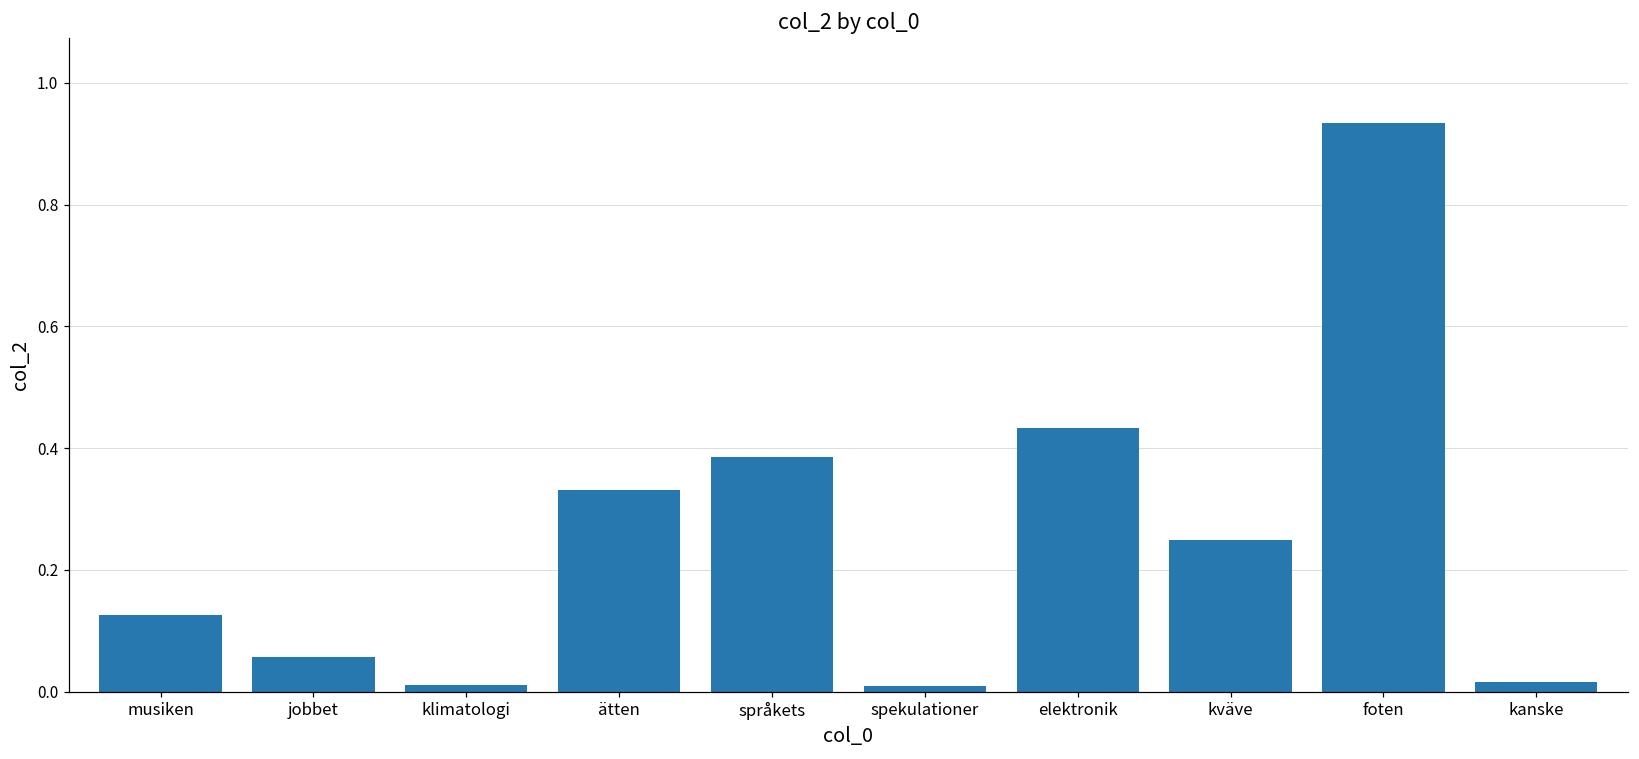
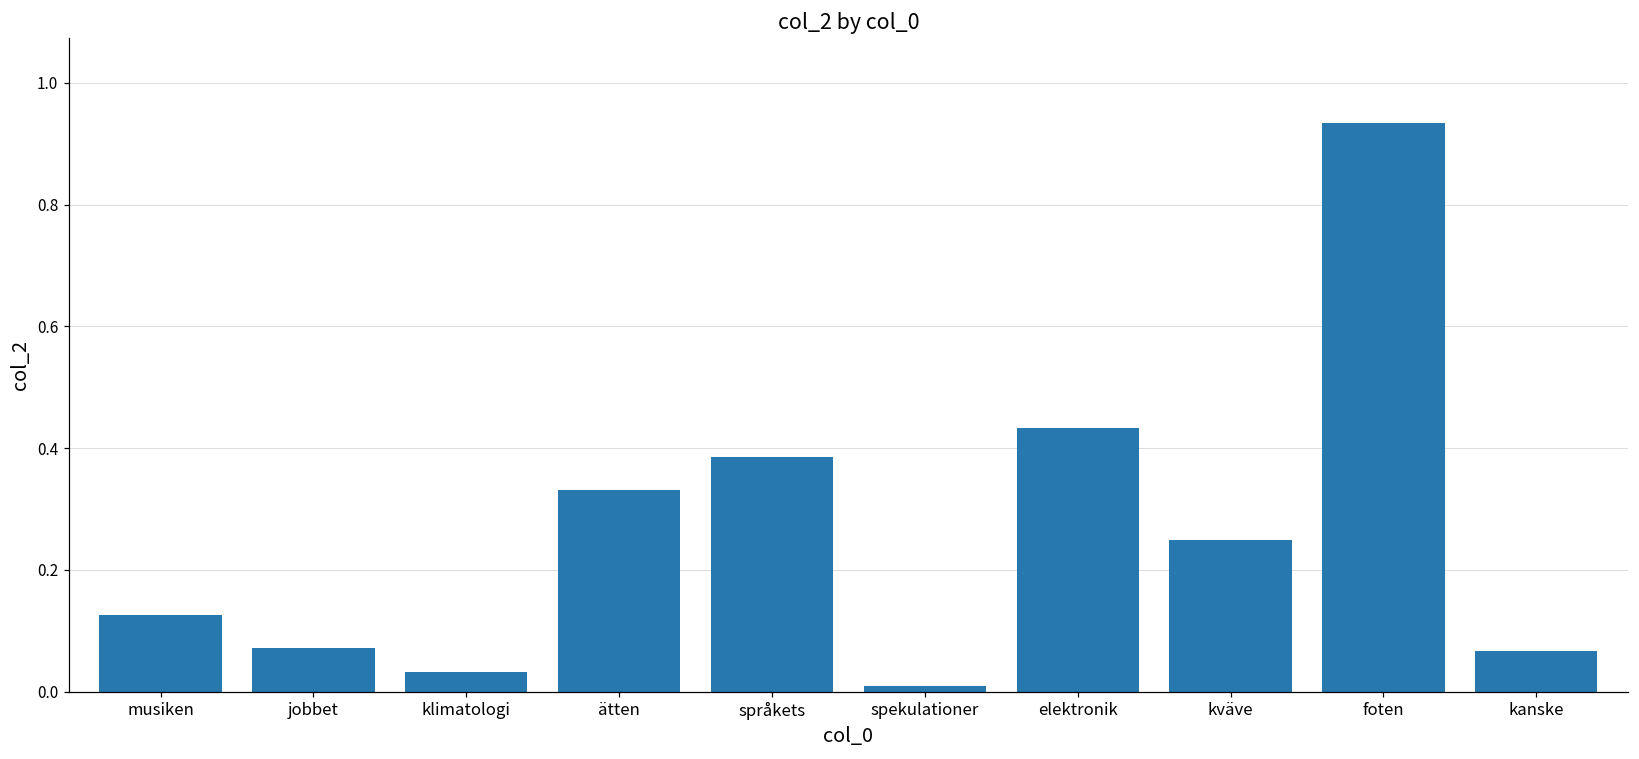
  {
    "musiken": 0.13,
-   "jobbet": 0.06,
-   "klimatologi": 0.01,
+   "jobbet": 0.07,
+   "klimatologi": 0.03,
    "ätten": 0.33,
    "språkets": 0.39,
    "spekulationer": 0.01,
    "elektronik": 0.43,
    "kväve": 0.25,
    "foten": 0.93,
-   "kanske": 0.02
+   "kanske": 0.07
  }
